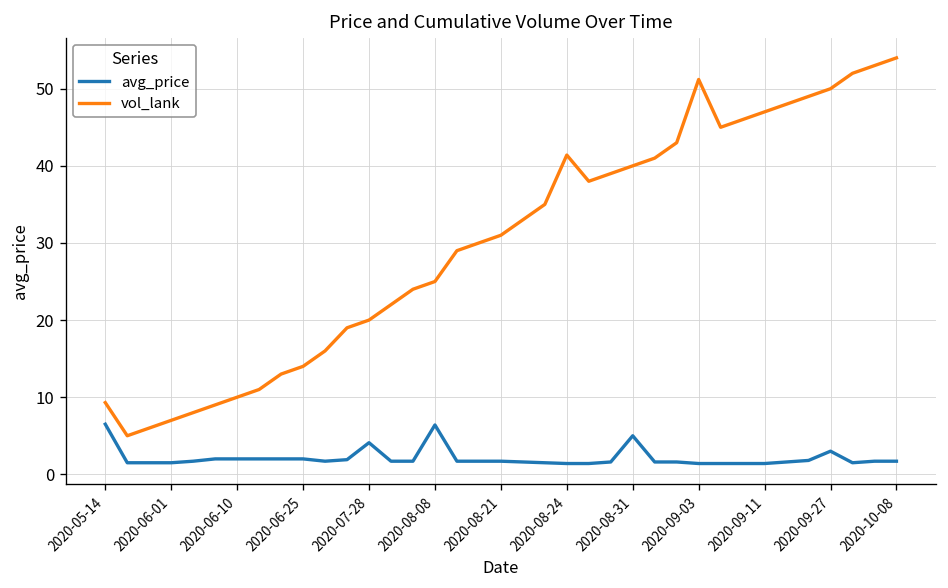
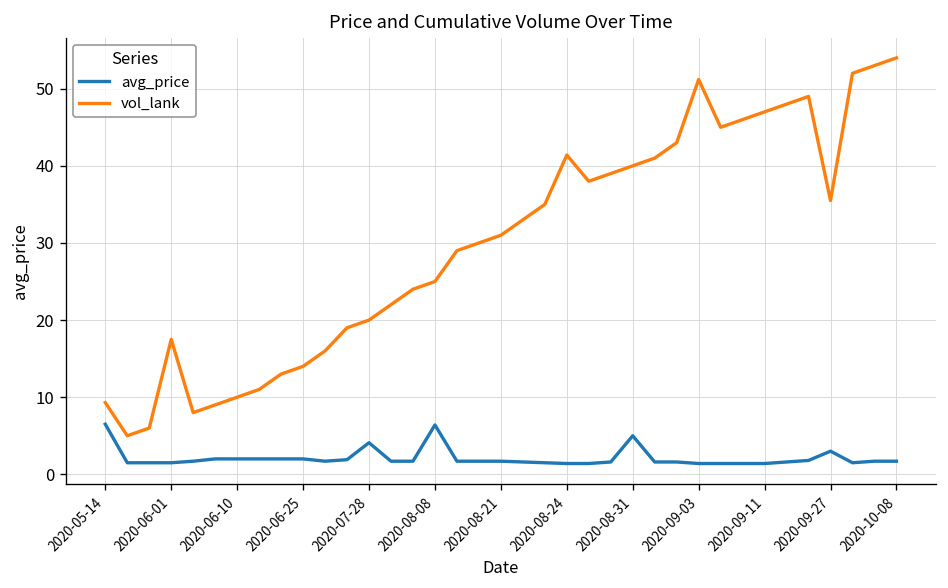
  {
    "avg_price": {
      "2020-05-14": 7,
      "2020-06-01": 2,
      "2020-06-10": 2,
      "2020-06-25": 2,
      "2020-07-28": 4,
      "2020-08-08": 6,
      "2020-08-21": 2,
      "2020-08-24": 1,
      "2020-08-31": 5,
      "2020-09-03": 1,
      "2020-09-11": 1,
      "2020-09-27": 3,
      "2020-10-08": 2
    },
    "vol_lank": {
      "2020-05-14": 9,
-     "2020-06-01": 7,
+     "2020-06-01": 18,
      "2020-06-10": 10,
      "2020-06-25": 14,
      "2020-07-28": 20,
      "2020-08-08": 25,
      "2020-08-21": 31,
      "2020-08-24": 41,
      "2020-08-31": 40,
      "2020-09-03": 51,
      "2020-09-11": 47,
-     "2020-09-27": 50,
+     "2020-09-27": 36,
      "2020-10-08": 54
    }
  }
